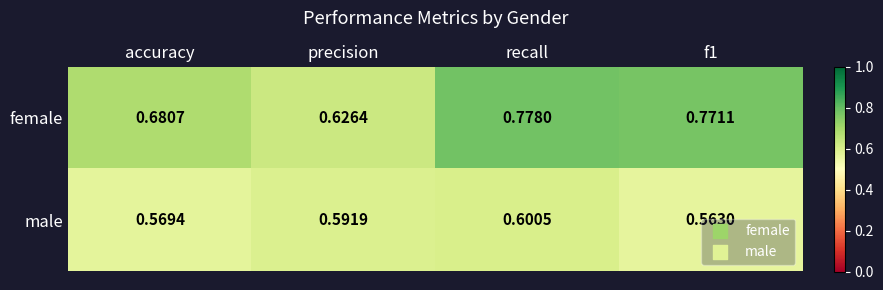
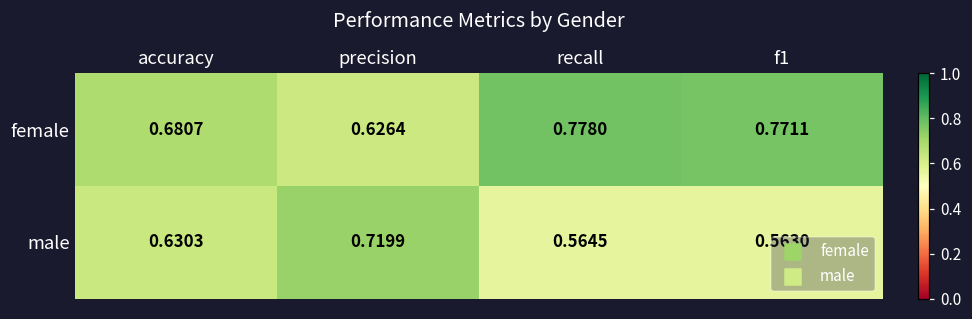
  {
    "female": {
      "accuracy": 0.6807,
      "precision": 0.6264,
      "recall": 0.7780,
      "f1": 0.7711
    },
    "male": {
-     "accuracy": 0.5694,
-     "precision": 0.5919,
-     "recall": 0.6005
+     "accuracy": 0.6303,
+     "precision": 0.7199,
+     "recall": 0.5645
    }
  }
